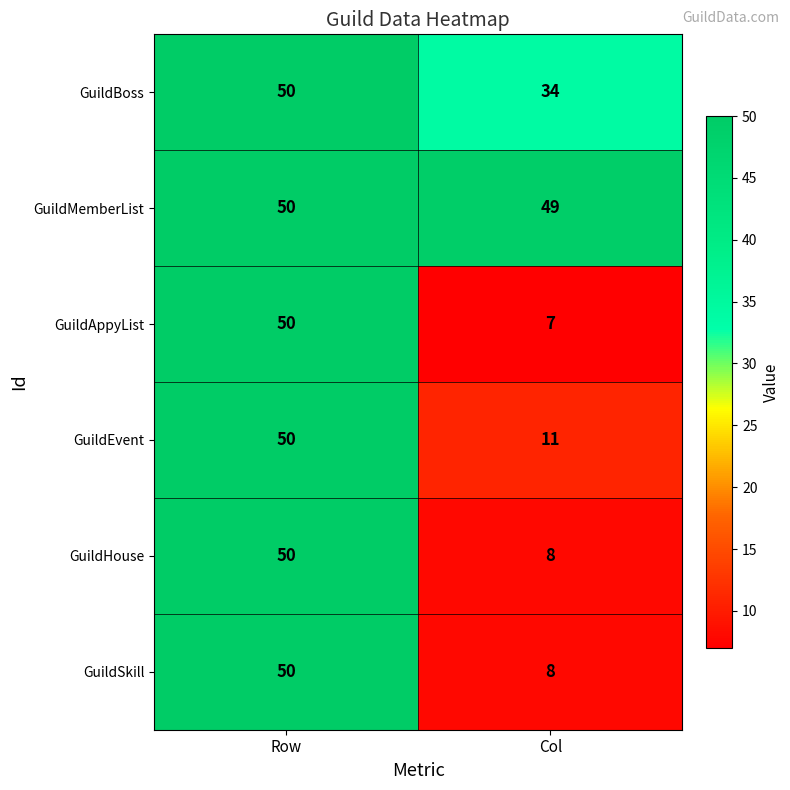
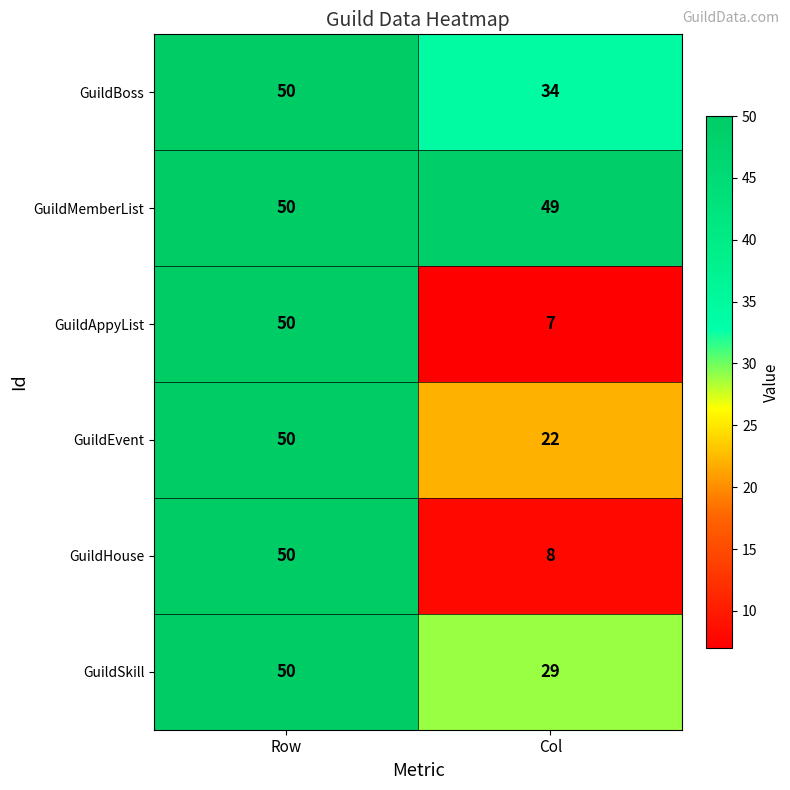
  {
    "GuildBoss": {
      "Row": 50,
      "Col": 34
    },
    "GuildMemberList": {
      "Row": 50,
      "Col": 49
    },
    "GuildAppyList": {
      "Row": 50,
      "Col": 7
    },
    "GuildEvent": {
      "Row": 50,
-     "Col": 11
+     "Col": 22
    },
    "GuildHouse": {
      "Row": 50,
      "Col": 8
    },
    "GuildSkill": {
      "Row": 50,
-     "Col": 8
+     "Col": 29
    }
  }
